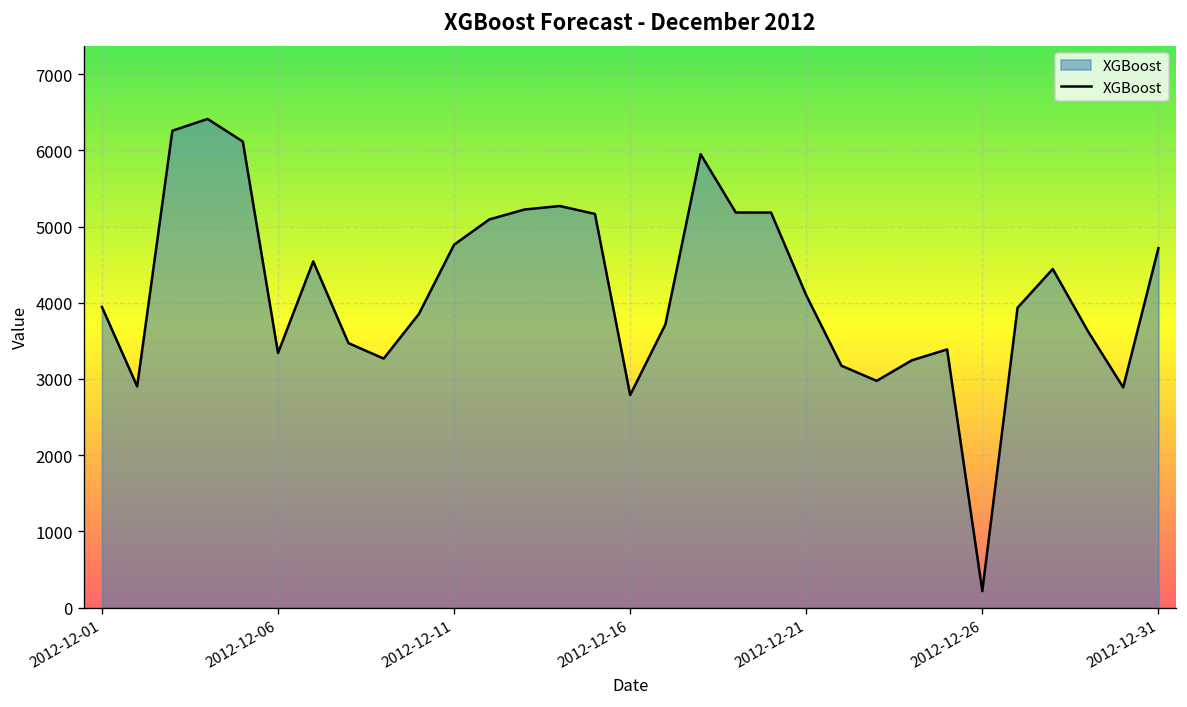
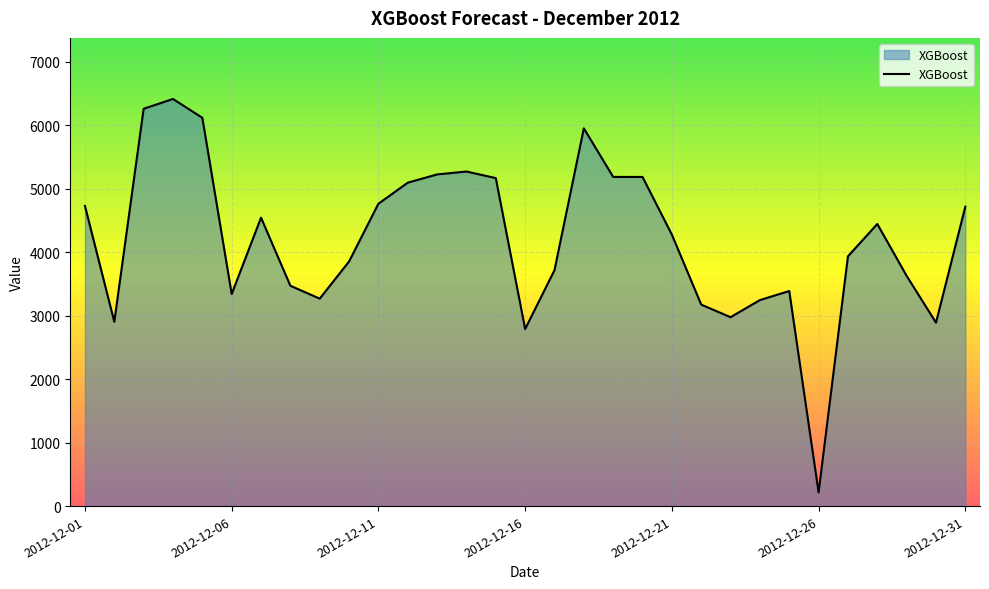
  {
-   "2012-12-01": 3900,
+   "2012-12-01": 4700,
    "2012-12-06": 3300,
    "2012-12-11": 4800,
    "2012-12-16": 2800,
-   "2012-12-21": 4100,
+   "2012-12-21": 4300,
    "2012-12-26": 200,
    "2012-12-31": 4700
  }
